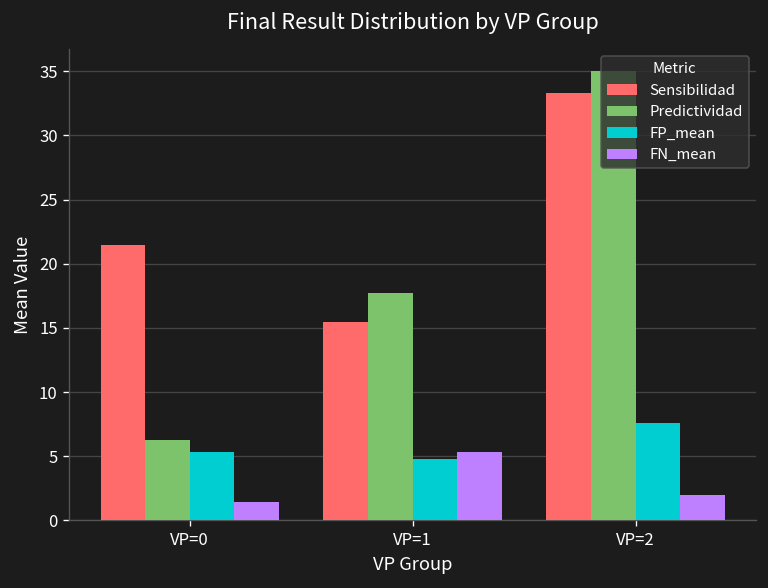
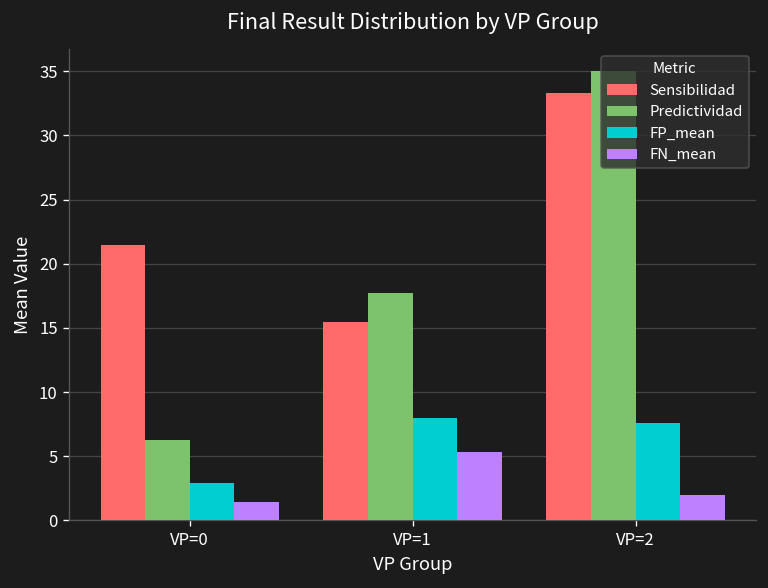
  {
    "Sensibilidad": {
      "VP=0": 21.5,
      "VP=1": 15.5,
      "VP=2": 33.3
    },
    "Predictividad": {
      "VP=0": 6.3,
      "VP=1": 17.7
    },
    "FP_mean": {
-     "VP=0": 5.4,
-     "VP=1": 4.8,
+     "VP=0": 2.9,
+     "VP=1": 8.0,
      "VP=2": 7.6
    },
    "FN_mean": {
      "VP=0": 1.4,
      "VP=1": 5.4,
      "VP=2": 2.0
    }
  }
